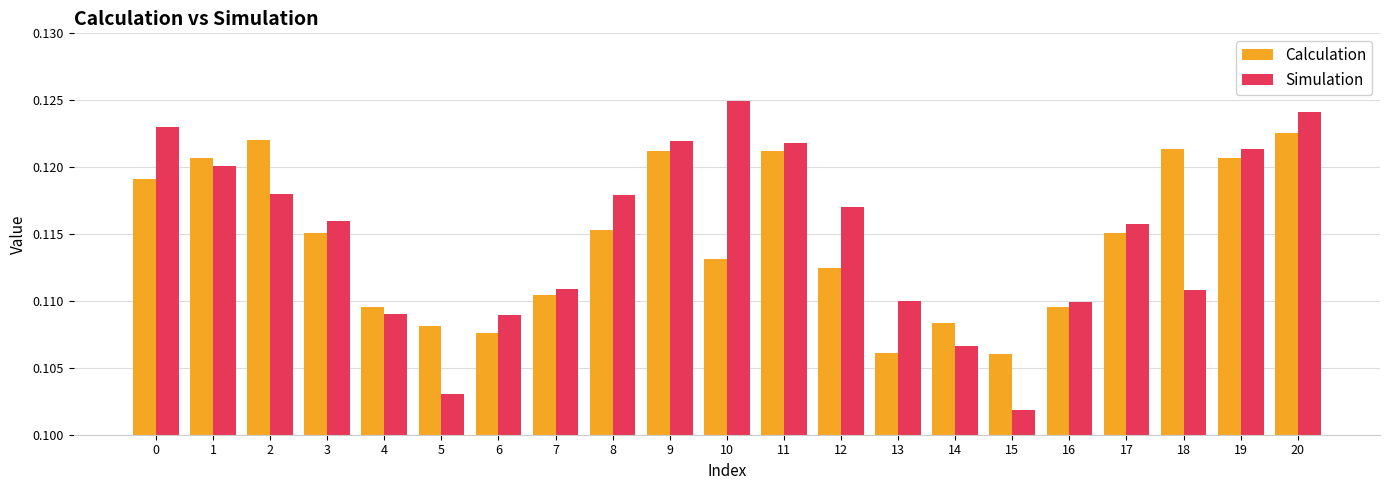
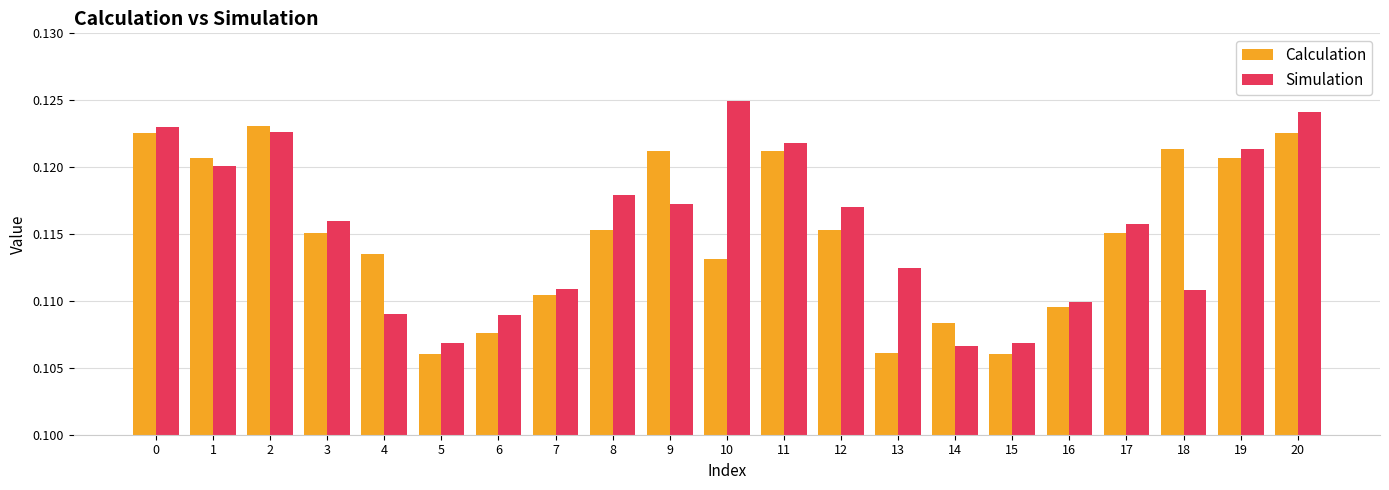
  {
    "Calculation": {
-     "0": 0.1191,
+     "0": 0.1226,
      "1": 0.1207,
-     "2": 0.1220,
+     "2": 0.1231,
      "3": 0.1151,
-     "4": 0.1095,
-     "5": 0.1081,
+     "4": 0.1135,
+     "5": 0.1060,
      "6": 0.1076,
      "7": 0.1104,
      "8": 0.1153,
      "9": 0.1212,
      "10": 0.1131,
      "11": 0.1212,
-     "12": 0.1125,
+     "12": 0.1153,
      "13": 0.1061,
      "14": 0.1083,
      "15": 0.1060,
      "16": 0.1095,
      "17": 0.1151,
      "18": 0.1214,
      "19": 0.1207,
      "20": 0.1226
    },
    "Simulation": {
      "0": 0.1230,
      "1": 0.1201,
-     "2": 0.1180,
+     "2": 0.1226,
      "3": 0.1160,
      "4": 0.1090,
-     "5": 0.1031,
+     "5": 0.1068,
      "6": 0.1089,
      "7": 0.1109,
      "8": 0.1179,
-     "9": 0.1219,
+     "9": 0.1172,
      "10": 0.1250,
      "11": 0.1218,
      "12": 0.1170,
-     "13": 0.1100,
+     "13": 0.1125,
      "14": 0.1066,
-     "15": 0.1018,
+     "15": 0.1068,
      "16": 0.1099,
      "17": 0.1158,
      "18": 0.1108,
      "19": 0.1214,
      "20": 0.1241
    }
  }
